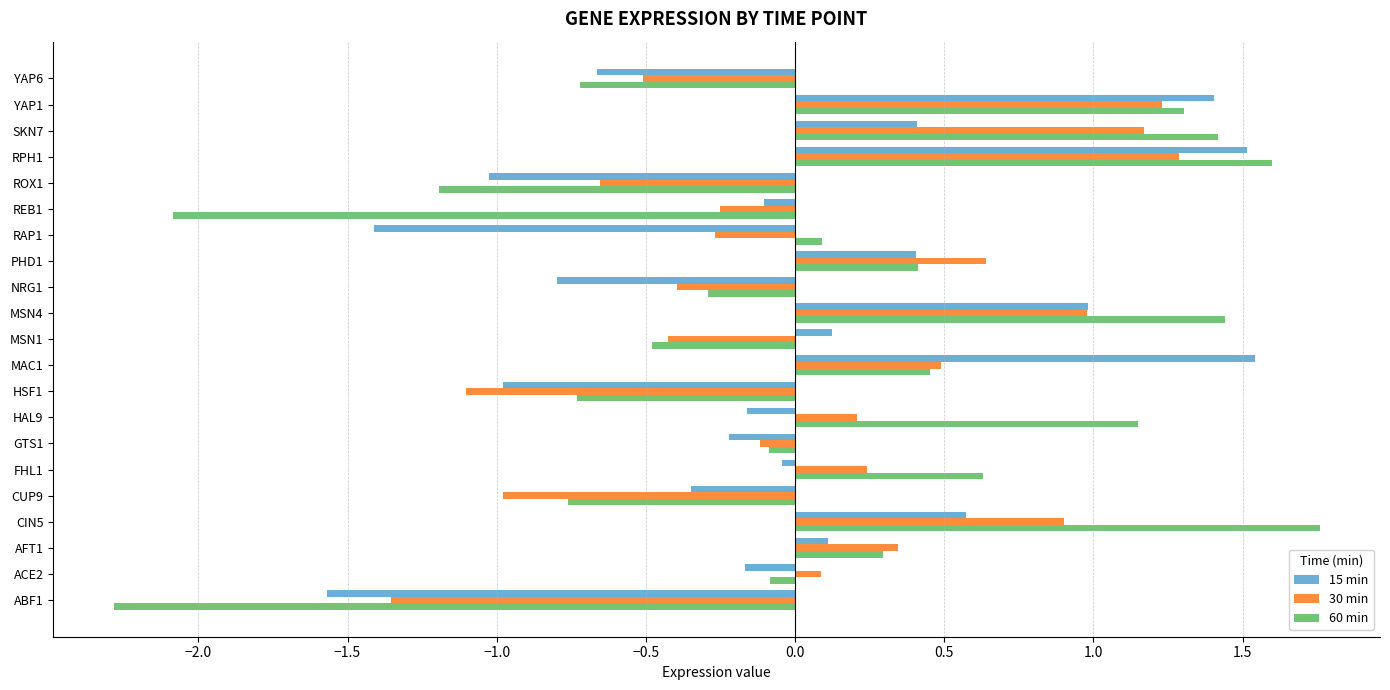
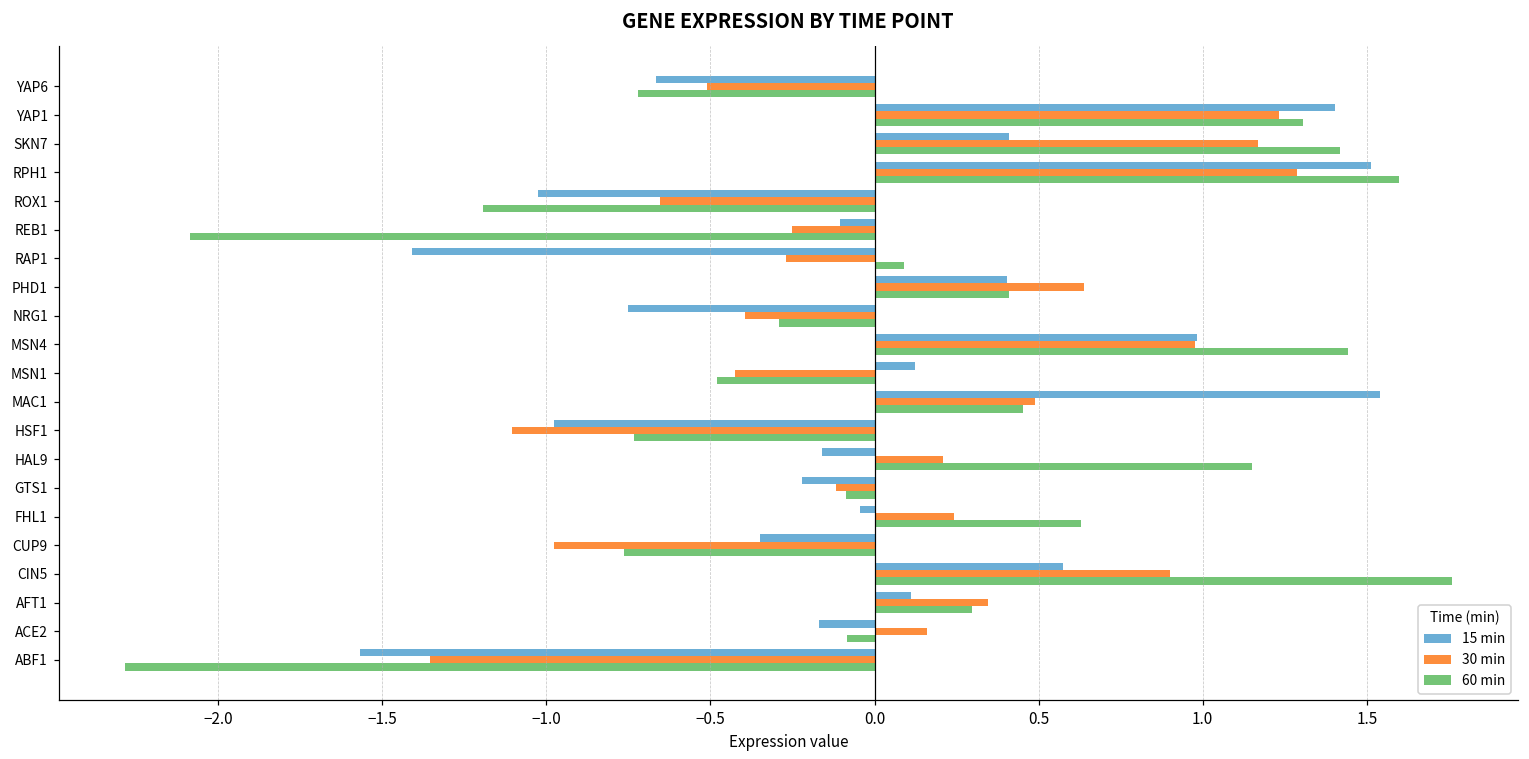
  {
    "15 min": {
      "YAP6": -0.66,
      "YAP1": 1.40,
      "SKN7": 0.41,
      "RPH1": 1.51,
      "ROX1": -1.03,
      "REB1": -0.11,
      "RAP1": -1.41,
      "PHD1": 0.40,
-     "NRG1": -0.80,
+     "NRG1": -0.75,
      "MSN4": 0.98,
      "MSN1": 0.12,
      "MAC1": 1.54,
      "HSF1": -0.98,
      "HAL9": -0.16,
      "GTS1": -0.22,
      "FHL1": -0.04,
      "CUP9": -0.35,
      "CIN5": 0.57,
      "AFT1": 0.11,
      "ACE2": -0.17,
      "ABF1": -1.57
    },
    "30 min": {
      "YAP6": -0.51,
      "YAP1": 1.23,
      "SKN7": 1.17,
      "RPH1": 1.29,
      "ROX1": -0.65,
      "REB1": -0.25,
      "RAP1": -0.27,
      "PHD1": 0.64,
      "NRG1": -0.40,
      "MSN4": 0.98,
      "MSN1": -0.43,
      "MAC1": 0.49,
      "HSF1": -1.10,
      "HAL9": 0.21,
      "GTS1": -0.12,
      "FHL1": 0.24,
      "CUP9": -0.98,
      "CIN5": 0.90,
      "AFT1": 0.35,
-     "ACE2": 0.09,
+     "ACE2": 0.16,
      "ABF1": -1.36
    },
    "60 min": {
      "YAP6": -0.72,
      "YAP1": 1.30,
      "SKN7": 1.42,
      "RPH1": 1.60,
      "ROX1": -1.19,
      "REB1": -2.09,
      "RAP1": 0.09,
      "PHD1": 0.41,
      "NRG1": -0.29,
      "MSN4": 1.44,
      "MSN1": -0.48,
      "MAC1": 0.45,
      "HSF1": -0.73,
      "HAL9": 1.15,
      "GTS1": -0.09,
      "FHL1": 0.63,
      "CUP9": -0.76,
      "CIN5": 1.76,
      "AFT1": 0.30,
      "ACE2": -0.08,
      "ABF1": -2.28
    }
  }
